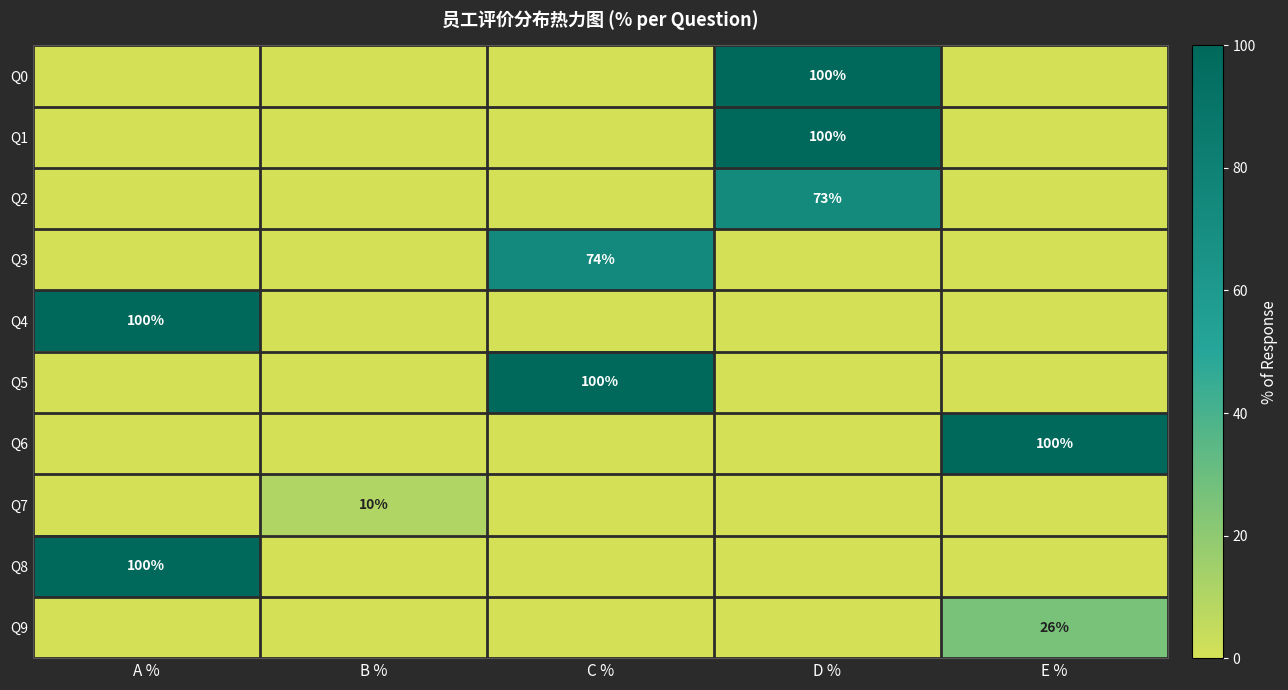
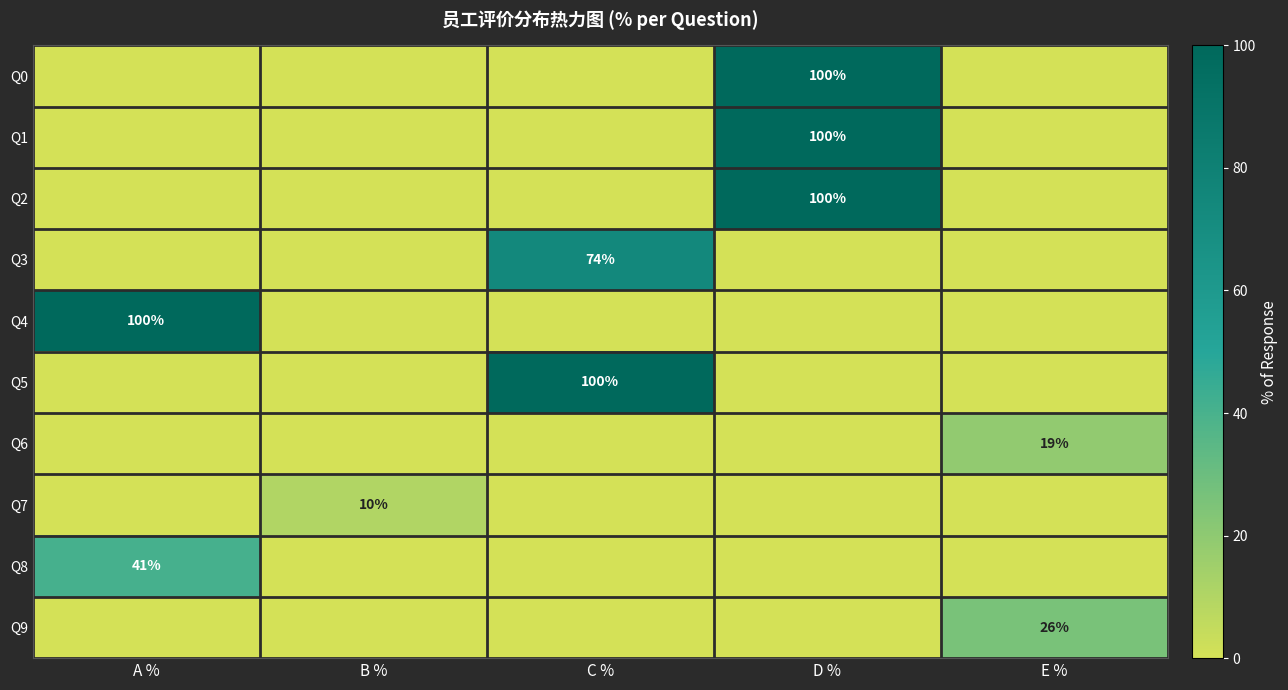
  {
    "Q0": {
      "D %": "100%"
    },
    "Q1": {
      "D %": "100%"
    },
    "Q2": {
-     "D %": "73%"
+     "D %": "100%"
    },
    "Q3": {
      "C %": "74%"
    },
    "Q4": {
      "A %": "100%"
    },
    "Q5": {
      "C %": "100%"
    },
    "Q6": {
-     "E %": "100%"
+     "E %": "19%"
    },
    "Q7": {
      "B %": "10%"
    },
    "Q8": {
-     "A %": "100%"
+     "A %": "41%"
    },
    "Q9": {
      "E %": "26%"
    }
  }
